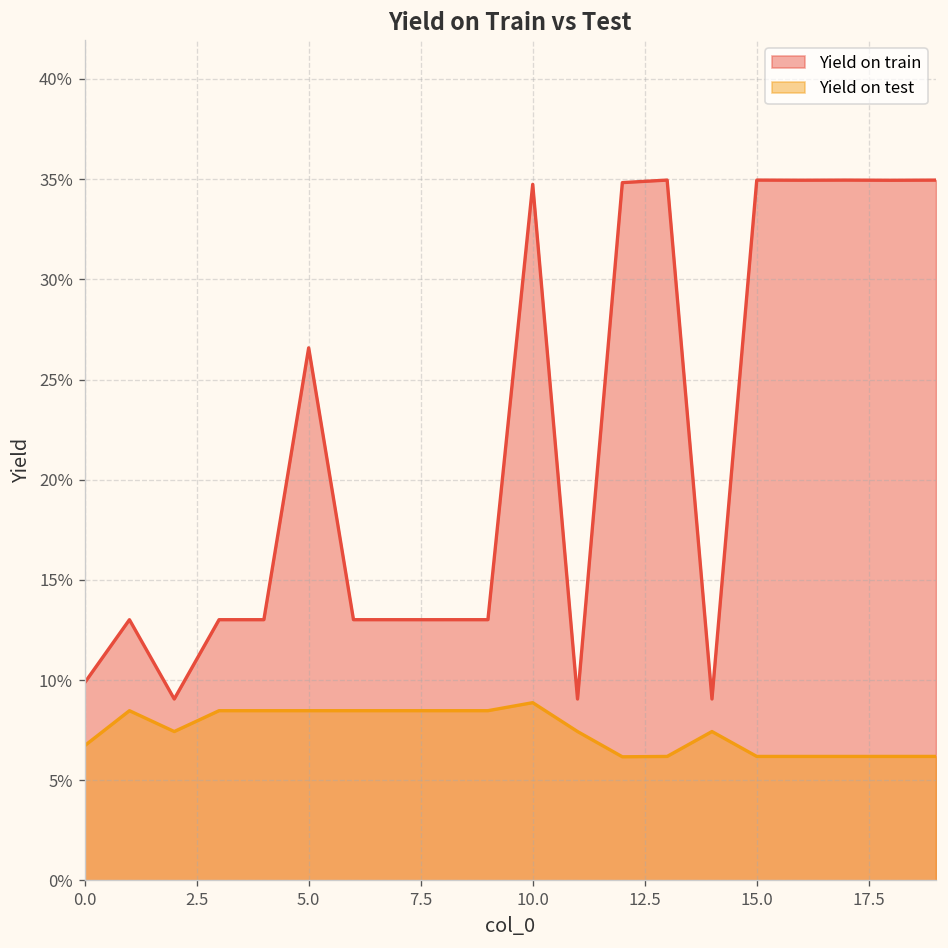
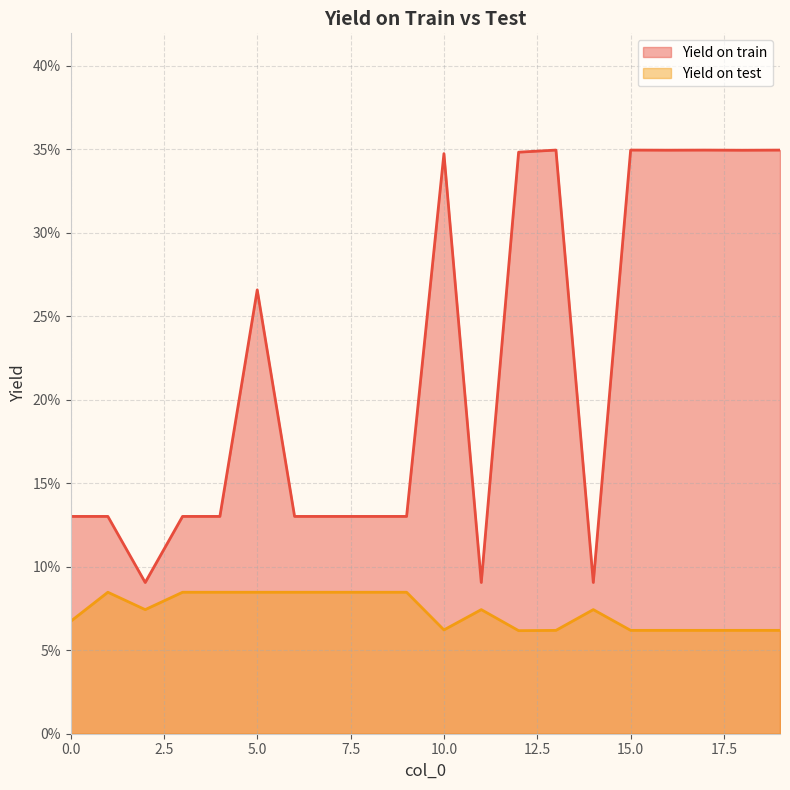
  {
    "Yield on train": {
-     "0.0": "9.9%",
+     "0.0": "13.0%",
      "5.0": "26.6%",
      "10.0": "34.7%",
      "15.0": "35.0%"
    },
    "Yield on test": {
      "0.0": "6.7%",
      "5.0": "8.5%",
-     "10.0": "8.9%",
+     "10.0": "6.2%",
      "15.0": "6.2%"
    }
  }
